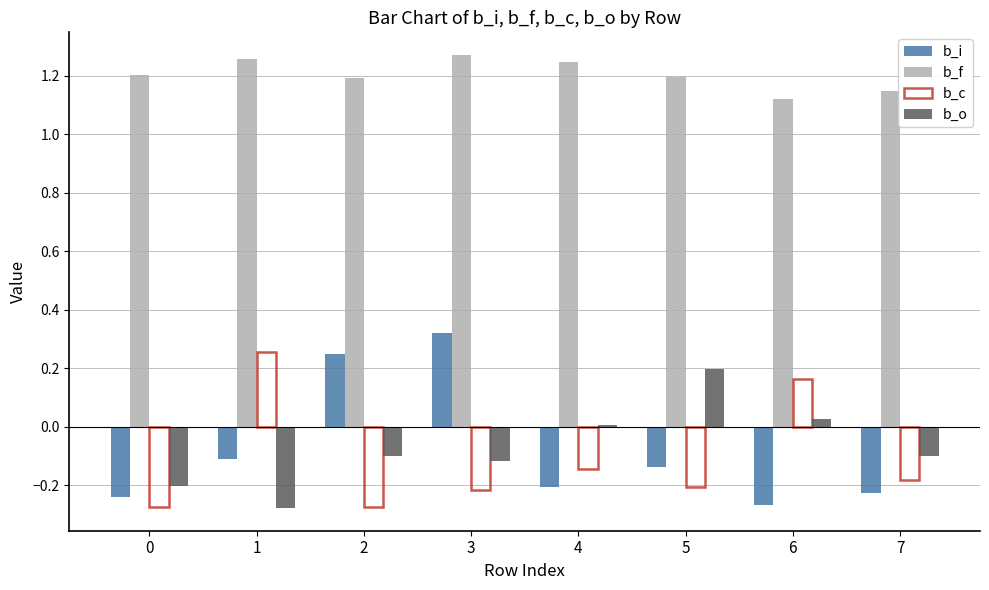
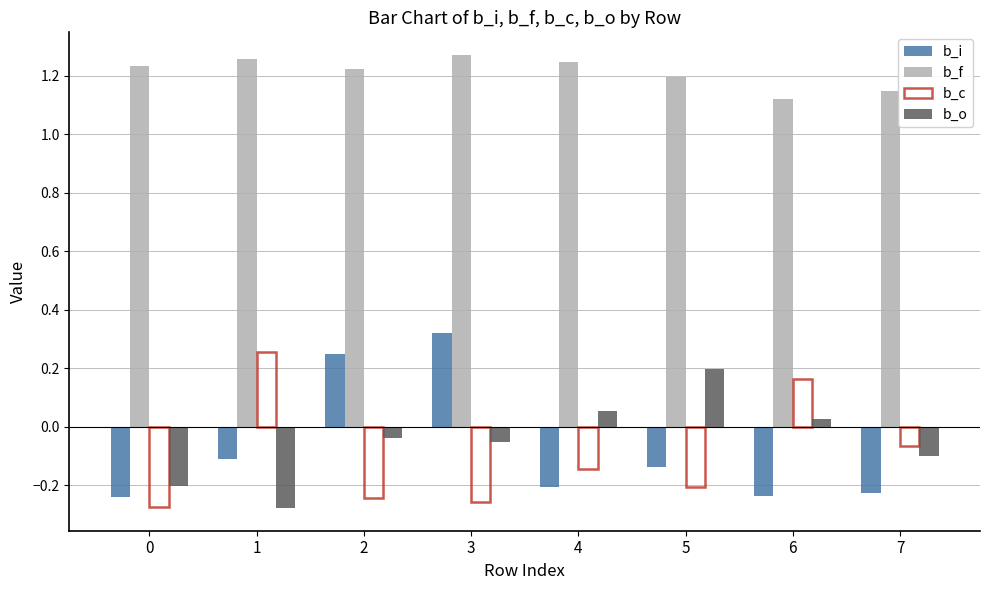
  {
    "b_i": {
      "0": -0.24,
      "1": -0.11,
      "2": 0.25,
      "3": 0.32,
      "4": -0.21,
      "5": -0.14,
-     "6": -0.27,
+     "6": -0.24,
      "7": -0.23
    },
    "b_f": {
-     "0": 1.20,
+     "0": 1.23,
      "1": 1.26,
-     "2": 1.19,
+     "2": 1.22,
      "3": 1.27,
      "4": 1.25,
      "5": 1.20,
      "6": 1.12,
      "7": 1.15
    },
    "b_c": {
      "0": -0.27,
      "1": 0.26,
-     "2": -0.27,
-     "3": -0.22,
+     "2": -0.24,
+     "3": -0.26,
      "4": -0.14,
      "5": -0.20,
      "6": 0.16,
-     "7": -0.18
+     "7": -0.07
    },
    "b_o": {
      "0": -0.20,
      "1": -0.28,
-     "2": -0.10,
-     "3": -0.12,
-     "4": 0.01,
+     "2": -0.04,
+     "3": -0.05,
+     "4": 0.05,
      "5": 0.20,
      "6": 0.03,
      "7": -0.10
    }
  }
